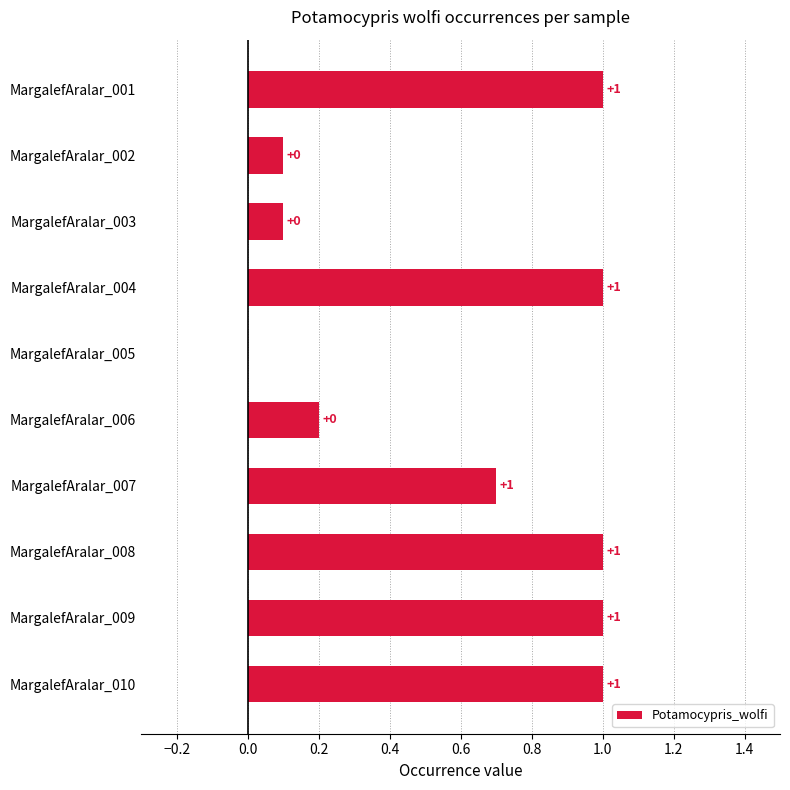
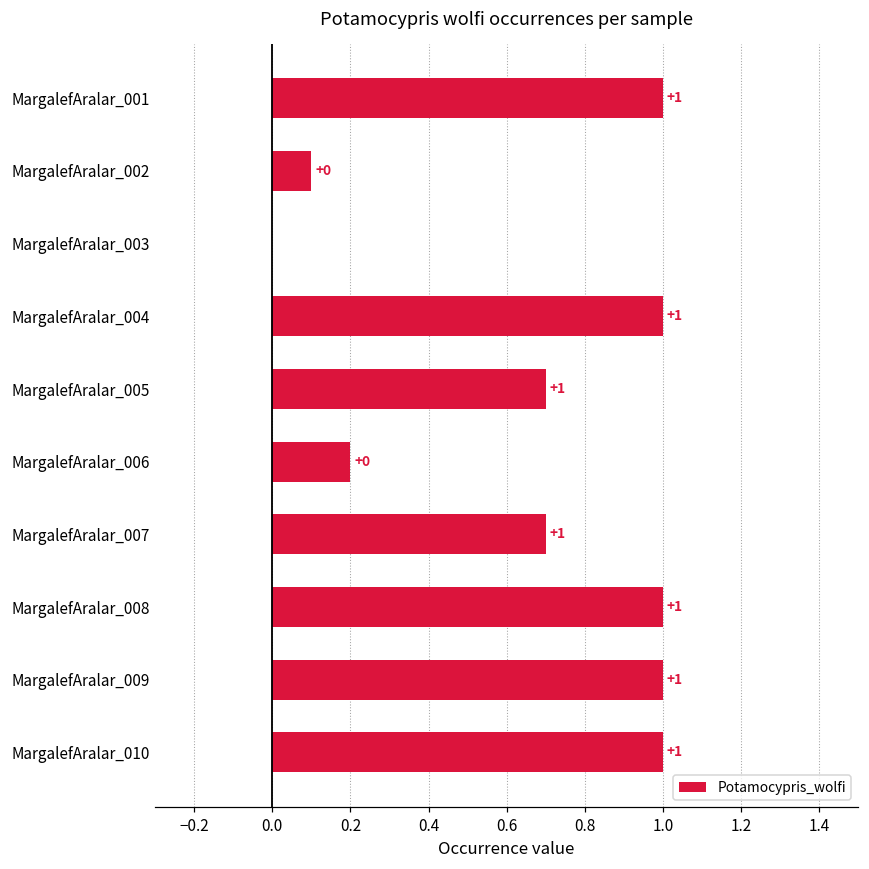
  {
    "MargalefAralar_001": "+1",
    "MargalefAralar_002": "+0",
-   "MargalefAralar_003": "0.1",
+   "MargalefAralar_003": "0.0",
    "MargalefAralar_004": "+1",
-   "MargalefAralar_005": "+0",
+   "MargalefAralar_005": "+1",
    "MargalefAralar_006": "+0",
    "MargalefAralar_007": "+1",
    "MargalefAralar_008": "+1",
    "MargalefAralar_009": "+1",
    "MargalefAralar_010": "+1"
  }
